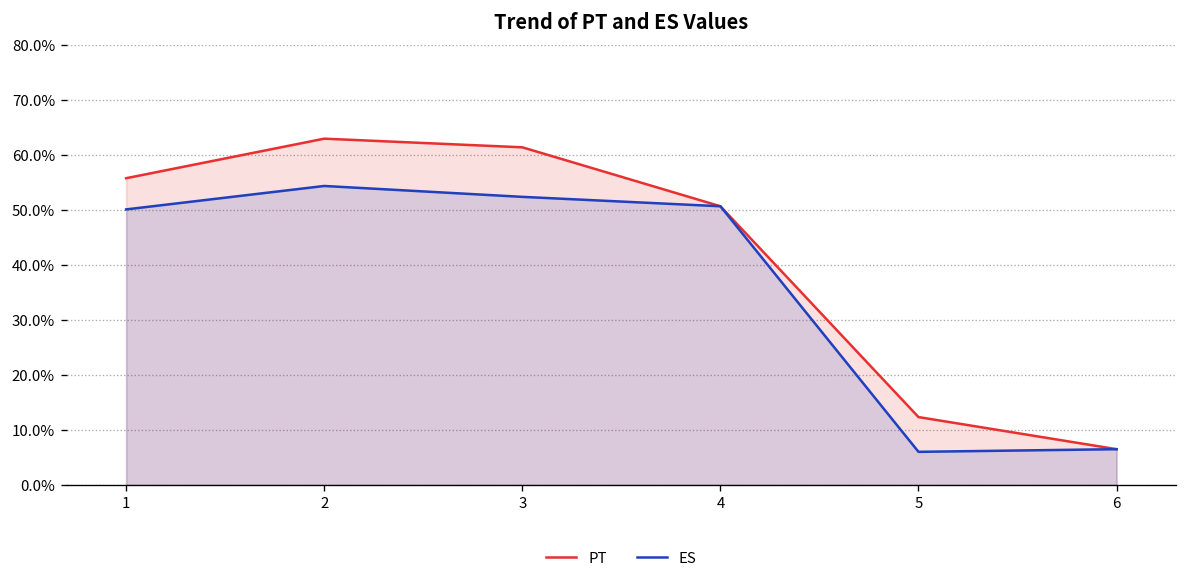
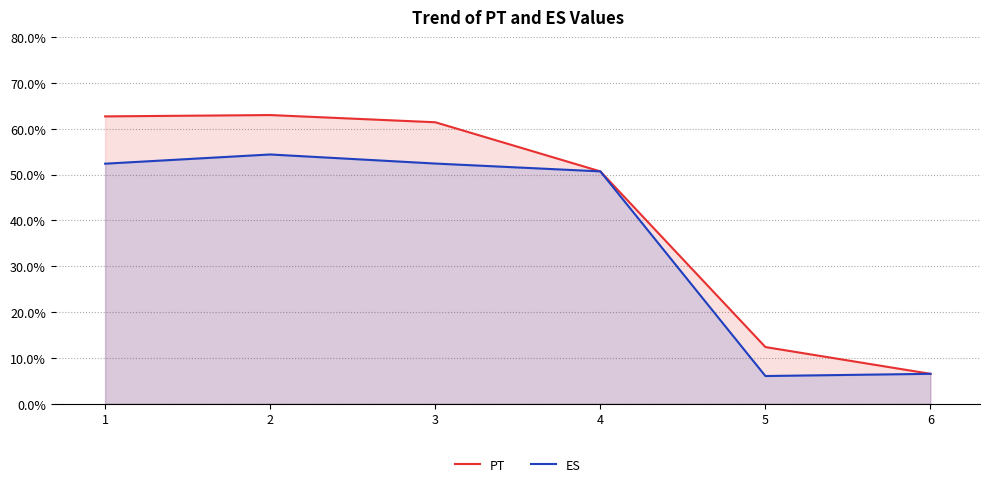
  {
    "PT": {
-     "1": "56%",
+     "1": "63%",
      "2": "63%",
      "3": "61%",
      "5": "12%"
    },
    "ES": {
-     "1": "50%",
+     "1": "52%",
      "2": "54%",
      "3": "52%",
      "5": "6%"
    }
  }
